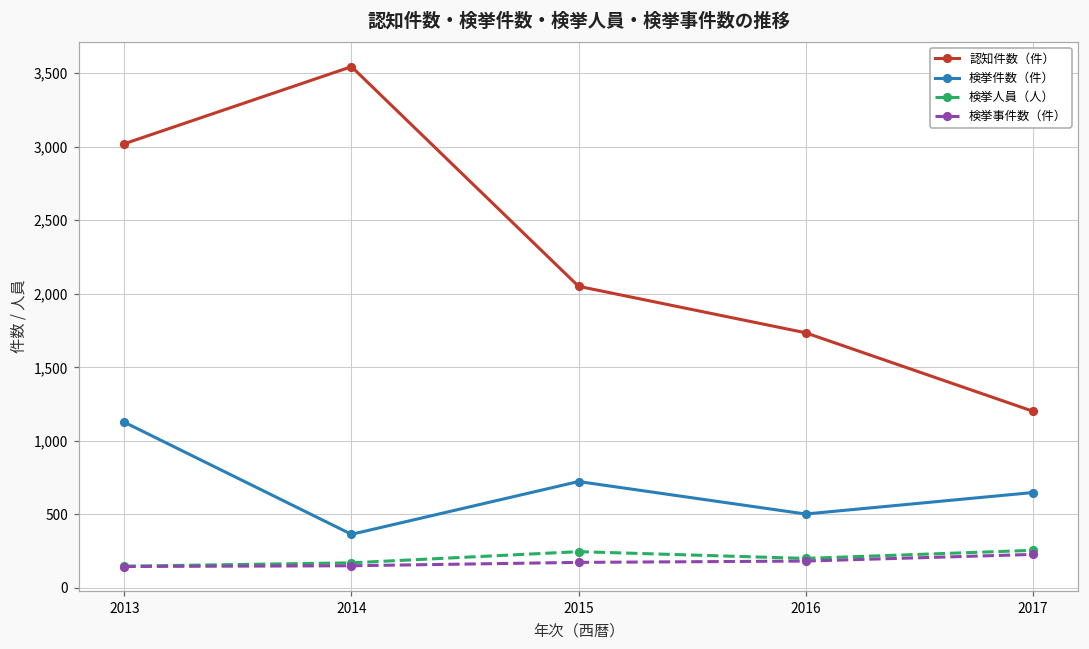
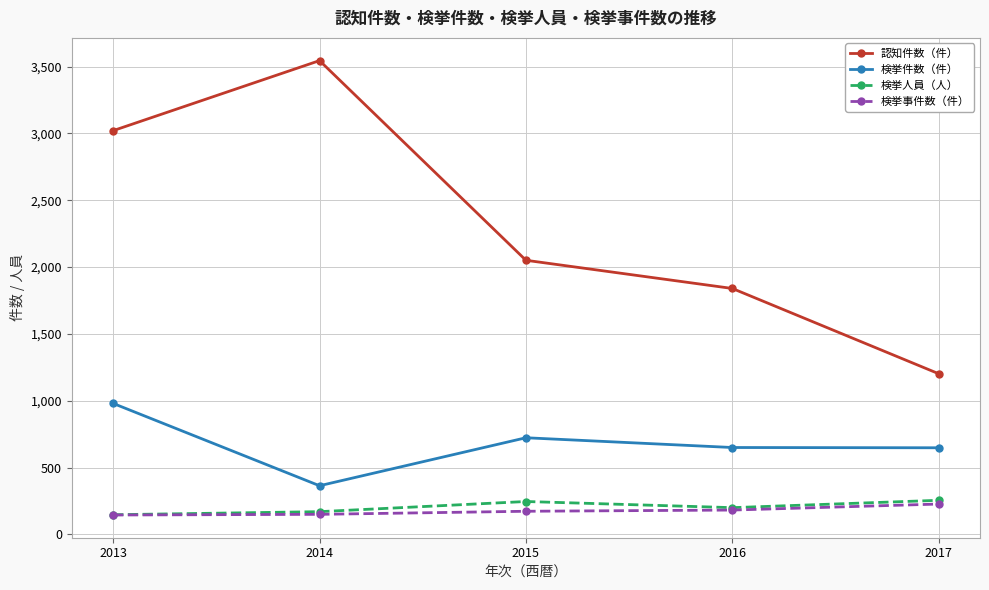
  {
    "認知件数（件）": {
      "2013": "3,020",
      "2014": "3,550",
      "2015": "2,050",
-     "2016": "1,740",
+     "2016": "1,840",
      "2017": "1,200"
    },
    "検挙件数（件）": {
-     "2013": "1,130",
+     "2013": "980",
      "2014": "360",
      "2015": "720",
-     "2016": "500",
+     "2016": "650",
      "2017": "650"
    },
    "検挙人員（人）": {
      "2014": "170",
      "2015": "250",
      "2017": "260"
    },
    "検挙事件数（件）": {
      "2014": "150",
      "2015": "170",
      "2017": "230"
    }
  }
